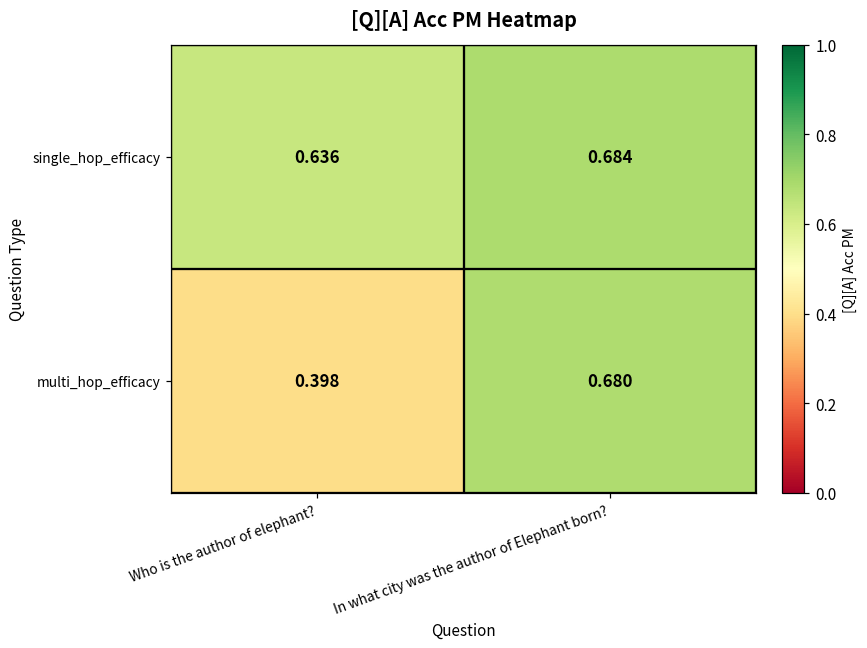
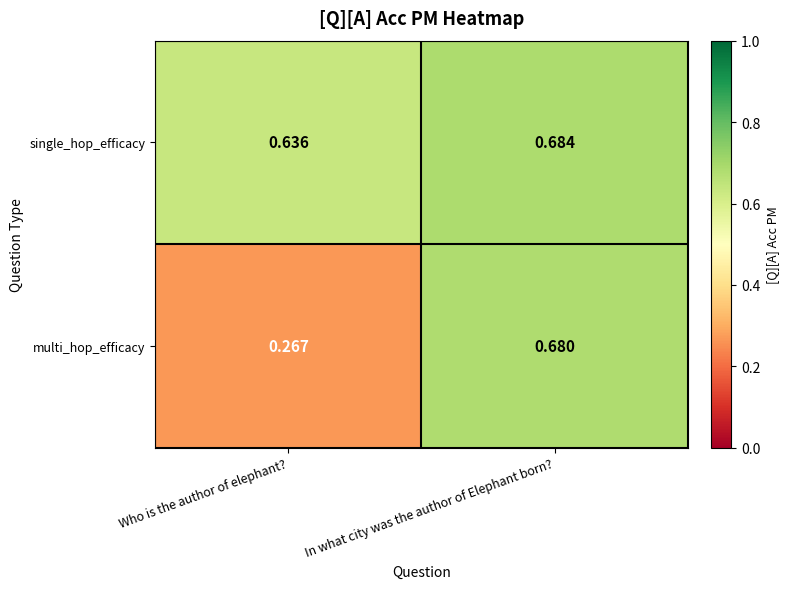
  {
    "single_hop_efficacy": {
      "Who is the author of elephant?": 0.636,
      "In what city was the author of Elephant born?": 0.684
    },
    "multi_hop_efficacy": {
-     "Who is the author of elephant?": 0.398,
+     "Who is the author of elephant?": 0.267,
      "In what city was the author of Elephant born?": 0.680
    }
  }
